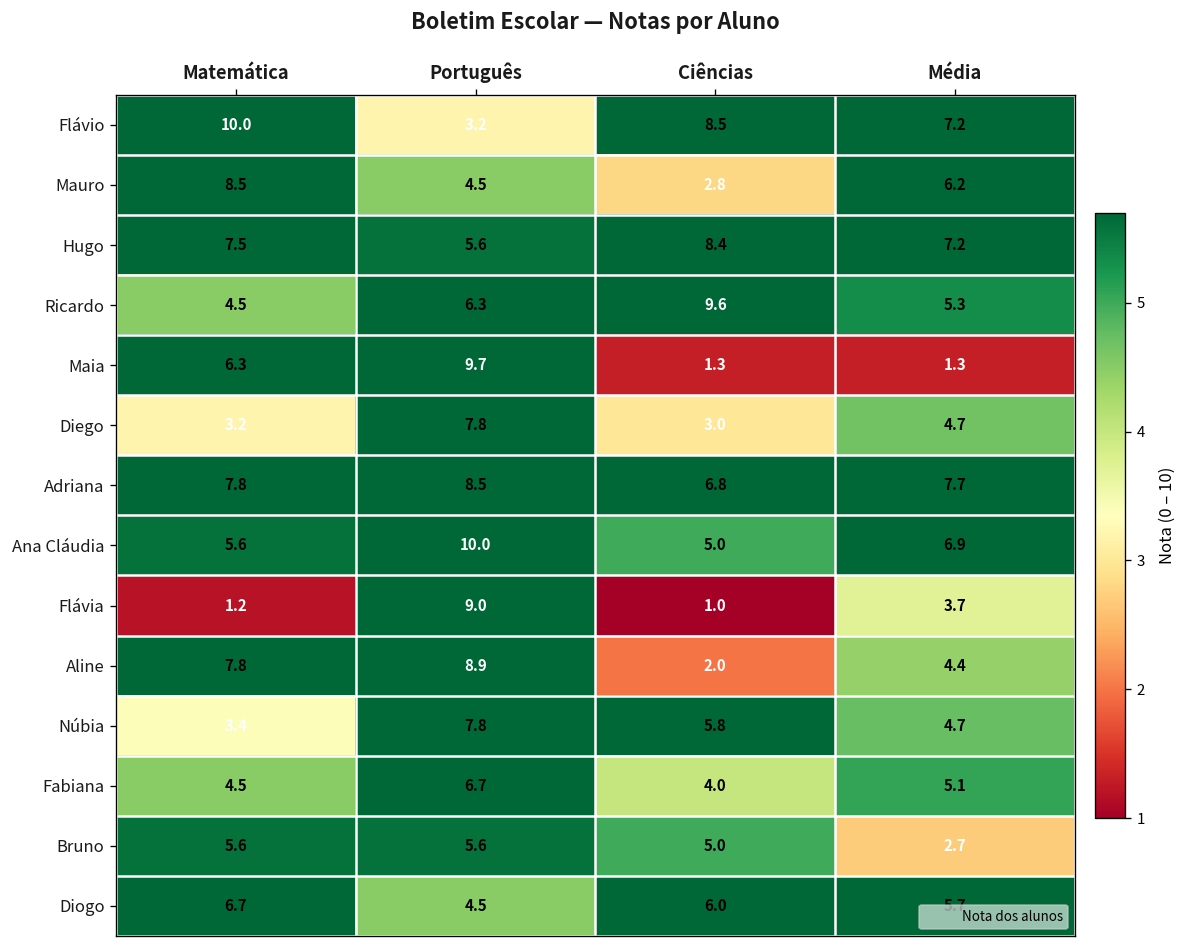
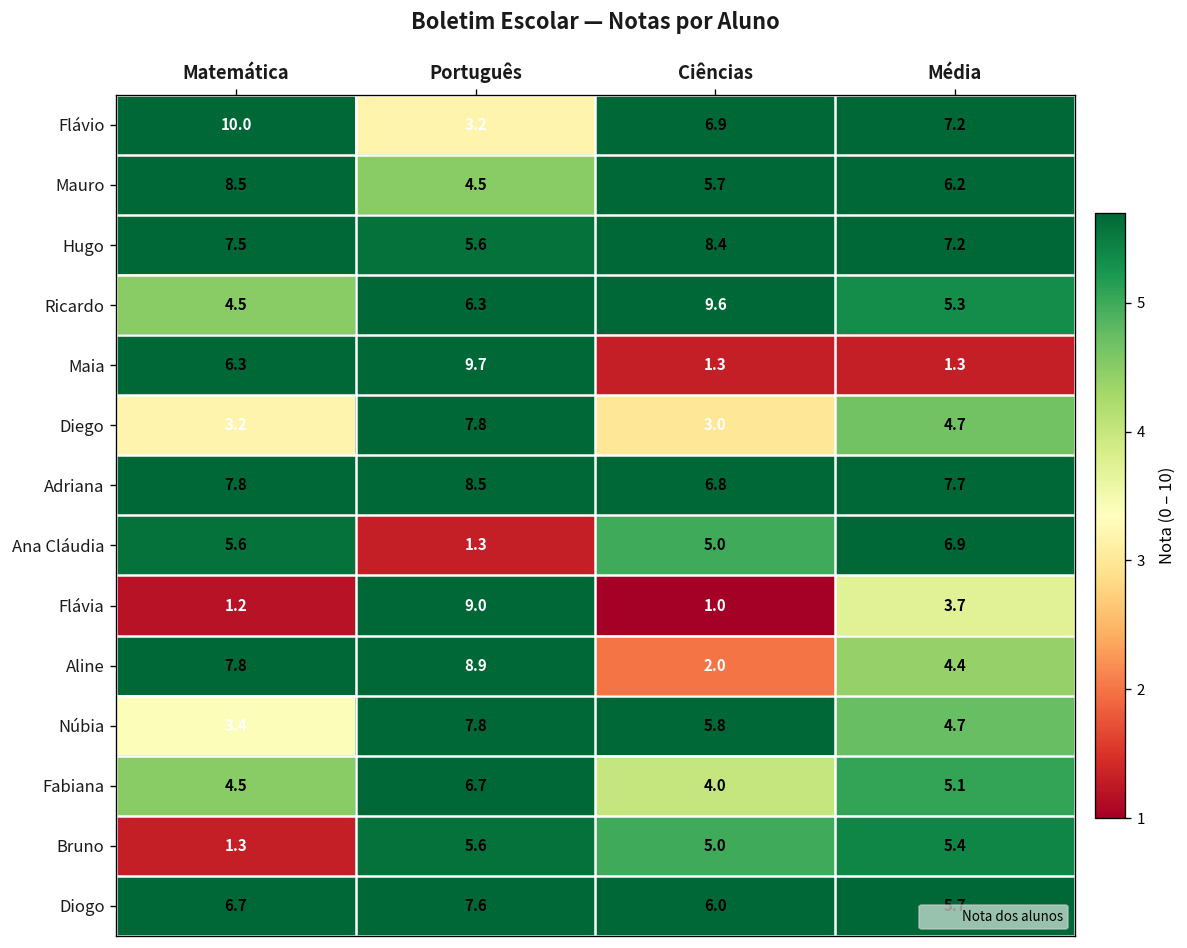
  {
    "Flávio": {
      "Matemática": 10.0,
      "Português": 3.2,
-     "Ciências": 8.5,
+     "Ciências": 6.9,
      "Média": 7.2
    },
    "Mauro": {
      "Matemática": 8.5,
      "Português": 4.5,
-     "Ciências": 2.8,
+     "Ciências": 5.7,
      "Média": 6.2
    },
    "Hugo": {
      "Matemática": 7.5,
      "Português": 5.6,
      "Ciências": 8.4,
      "Média": 7.2
    },
    "Ricardo": {
      "Matemática": 4.5,
      "Português": 6.3,
      "Ciências": 9.6,
      "Média": 5.3
    },
    "Maia": {
      "Matemática": 6.3,
      "Português": 9.7,
      "Ciências": 1.3,
      "Média": 1.3
    },
    "Diego": {
      "Matemática": 3.2,
      "Português": 7.8,
      "Ciências": 3.0,
      "Média": 4.7
    },
    "Adriana": {
      "Matemática": 7.8,
      "Português": 8.5,
      "Ciências": 6.8,
      "Média": 7.7
    },
    "Ana Cláudia": {
      "Matemática": 5.6,
-     "Português": 10.0,
+     "Português": 1.3,
      "Ciências": 5.0,
      "Média": 6.9
    },
    "Flávia": {
      "Matemática": 1.2,
      "Português": 9.0,
      "Ciências": 1.0,
      "Média": 3.7
    },
    "Aline": {
      "Matemática": 7.8,
      "Português": 8.9,
      "Ciências": 2.0,
      "Média": 4.4
    },
    "Núbia": {
      "Matemática": 3.4,
      "Português": 7.8,
      "Ciências": 5.8,
      "Média": 4.7
    },
    "Fabiana": {
      "Matemática": 4.5,
      "Português": 6.7,
      "Ciências": 4.0,
      "Média": 5.1
    },
    "Bruno": {
-     "Matemática": 5.6,
+     "Matemática": 1.3,
      "Português": 5.6,
      "Ciências": 5.0,
-     "Média": 2.7
+     "Média": 5.4
    },
    "Diogo": {
      "Matemática": 6.7,
-     "Português": 4.5,
+     "Português": 7.6,
      "Ciências": 6.0
    }
  }
